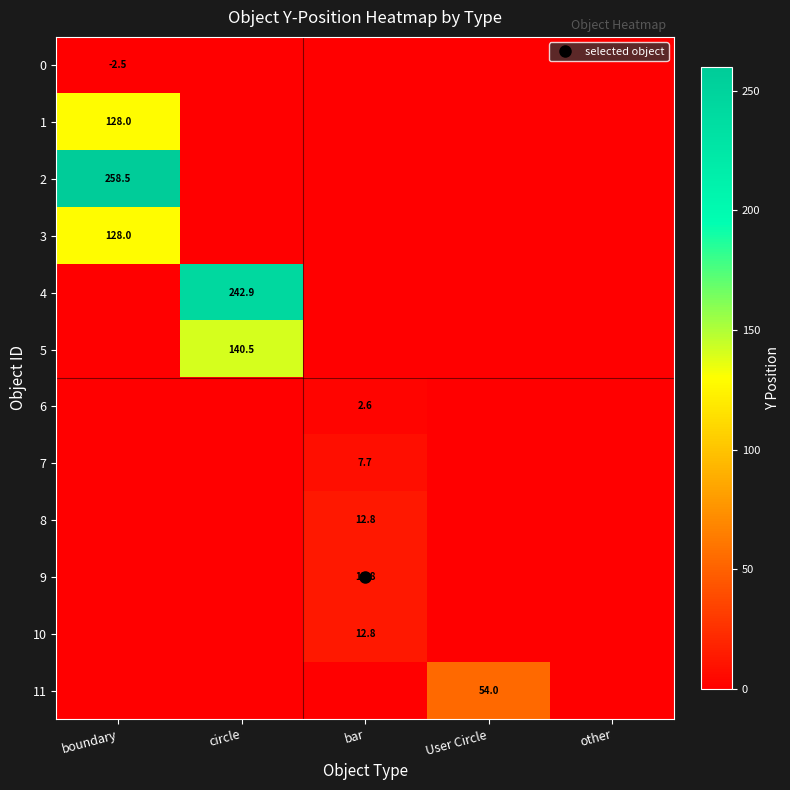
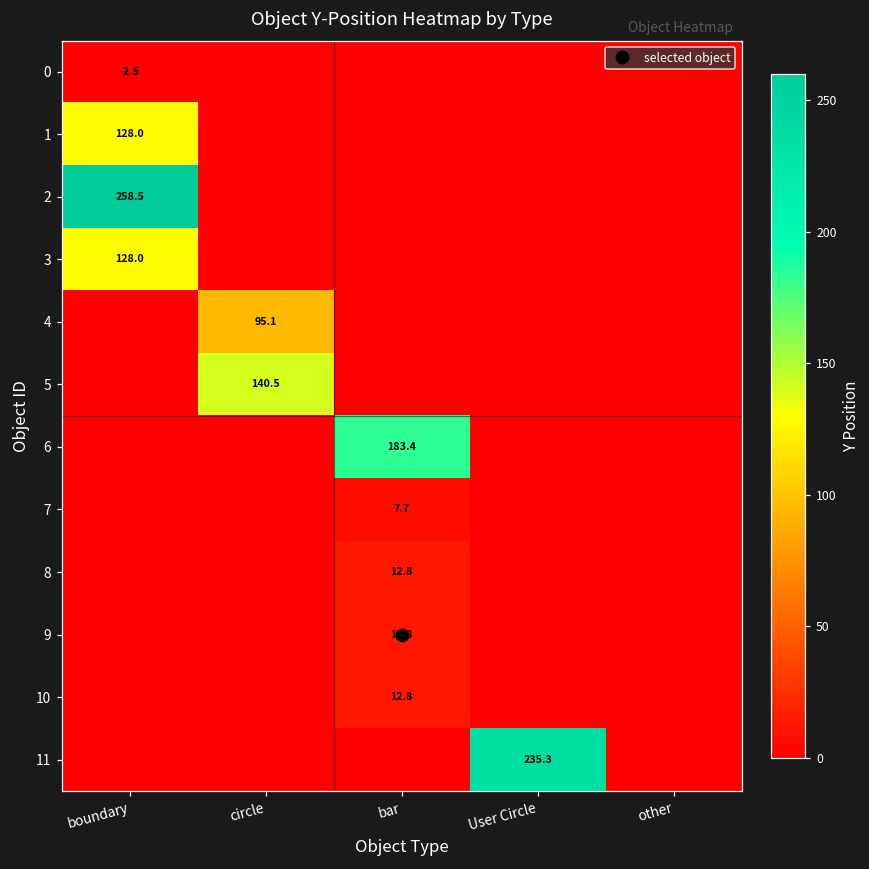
  {
    "0": {
      "boundary": -2.5
    },
    "1": {
      "boundary": 128.0
    },
    "2": {
      "boundary": 258.5
    },
    "3": {
      "boundary": 128.0
    },
    "4": {
-     "circle": 242.9
+     "circle": 95.1
    },
    "5": {
      "circle": 140.5
    },
    "6": {
-     "bar": 2.6
+     "bar": 183.4
    },
    "7": {
      "bar": 7.7
    },
    "8": {
      "bar": 12.8
    },
    "10": {
      "bar": 12.8
    },
    "11": {
-     "User Circle": 54.0
+     "User Circle": 235.3
    }
  }
